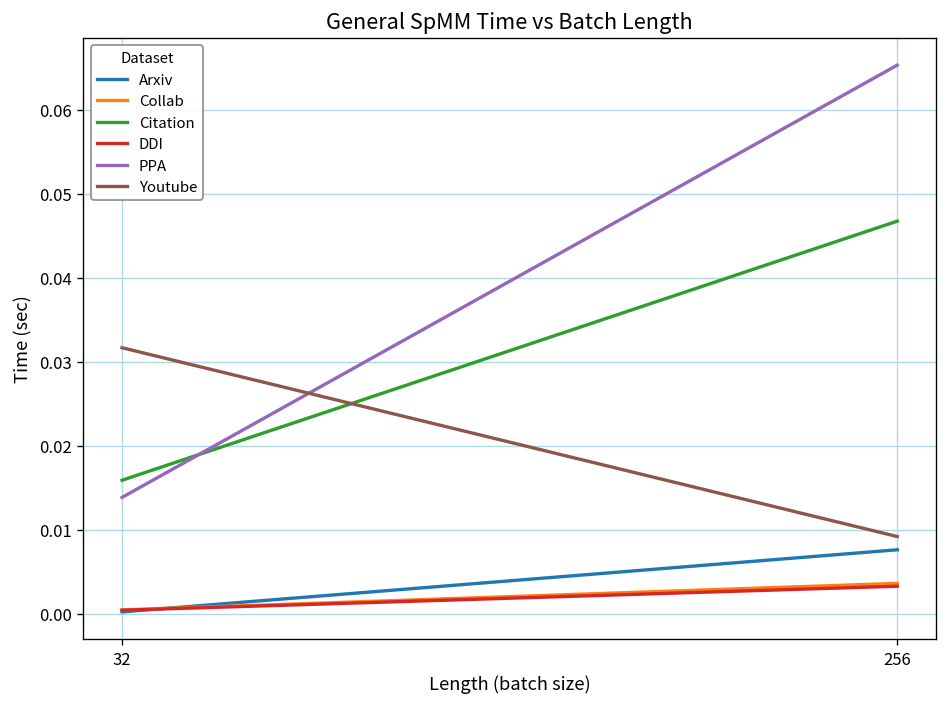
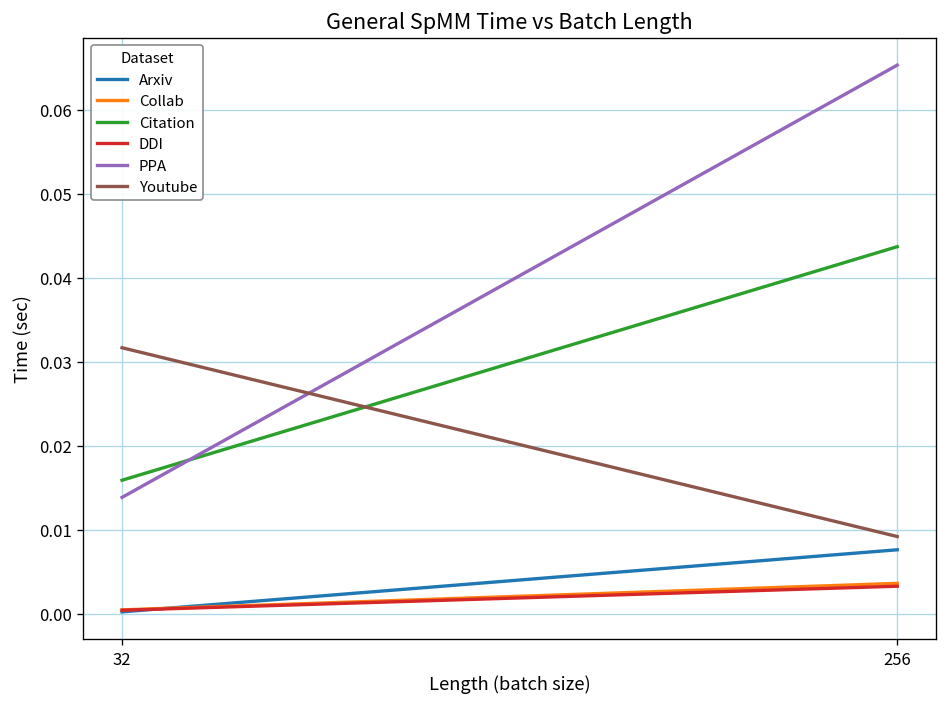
  {
    "Arxiv": {
      "256": 0.008
    },
    "Citation": {
      "32": 0.016,
-     "256": 0.047
+     "256": 0.044
    },
    "PPA": {
      "32": 0.014,
      "256": 0.065
    },
    "Youtube": {
      "32": 0.032,
      "256": 0.009
    }
  }
